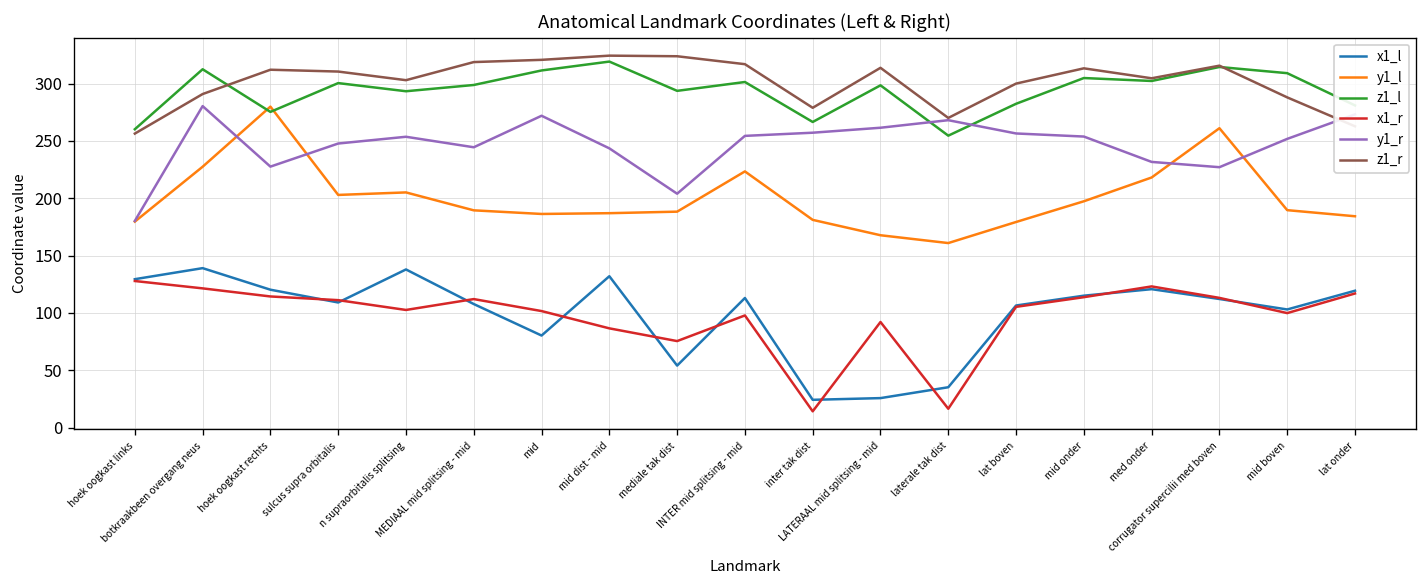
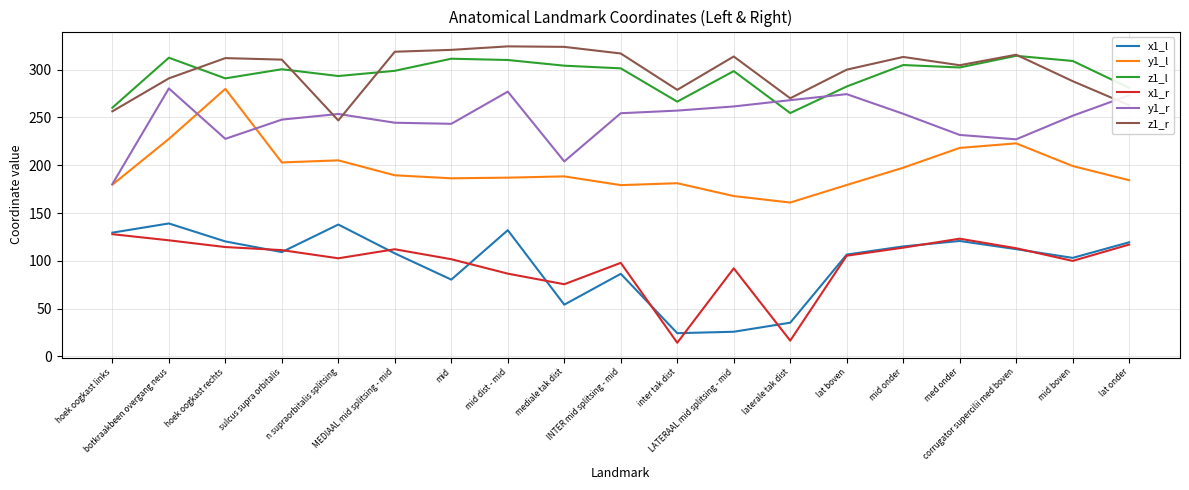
  {
    "x1_l": {
      "botkraakbeen overgang neus": 140,
      "hoek oogkast rechts": 120,
      "n supraorbitalis splitsing": 140,
      "MEDIAAL mid splitsing - mid": 110,
      "mid": 80,
      "mid dist - mid": 130,
      "mediale tak dist": 50,
-     "INTER mid splitsing - mid": 110,
+     "INTER mid splitsing - mid": 90,
      "inter tak dist": 20,
      "LATERAAL mid splitsing - mid": 30,
      "laterale tak dist": 40,
      "mid boven": 100
    },
    "y1_l": {
      "botkraakbeen overgang neus": 230,
      "hoek oogkast rechts": 280,
      "sulcus supra orbitalis": 200,
      "n supraorbitalis splitsing": 210,
      "MEDIAAL mid splitsing - mid": 190,
      "mid": 190,
      "mid dist - mid": 190,
      "mediale tak dist": 190,
-     "INTER mid splitsing - mid": 220,
+     "INTER mid splitsing - mid": 180,
      "inter tak dist": 180,
      "LATERAAL mid splitsing - mid": 170,
      "laterale tak dist": 160,
      "lat boven": 180,
      "mid onder": 200,
      "med onder": 220,
-     "corrugator supercilii med boven": 260,
-     "mid boven": 190,
+     "corrugator supercilii med boven": 220,
+     "mid boven": 200,
      "lat onder": 180
    },
    "z1_l": {
      "hoek oogkast links": 260,
      "botkraakbeen overgang neus": 310,
-     "hoek oogkast rechts": 280,
+     "hoek oogkast rechts": 290,
      "sulcus supra orbitalis": 300,
      "n supraorbitalis splitsing": 290,
      "MEDIAAL mid splitsing - mid": 300,
      "mid": 310,
-     "mid dist - mid": 320,
-     "mediale tak dist": 290,
+     "mid dist - mid": 310,
+     "mediale tak dist": 300,
      "INTER mid splitsing - mid": 300,
      "inter tak dist": 270,
      "LATERAAL mid splitsing - mid": 300,
      "laterale tak dist": 250,
      "lat boven": 280,
      "mid onder": 300,
      "mid boven": 310
    },
    "x1_r": {
      "botkraakbeen overgang neus": 120,
      "hoek oogkast rechts": 110,
      "n supraorbitalis splitsing": 100,
      "MEDIAAL mid splitsing - mid": 110,
      "mid": 100,
      "mid dist - mid": 90,
      "mediale tak dist": 80,
      "INTER mid splitsing - mid": 100,
      "inter tak dist": 10,
      "LATERAAL mid splitsing - mid": 90,
      "laterale tak dist": 20,
      "mid boven": 100
    },
    "y1_r": {
      "botkraakbeen overgang neus": 280,
      "hoek oogkast rechts": 230,
      "sulcus supra orbitalis": 250,
      "n supraorbitalis splitsing": 250,
      "MEDIAAL mid splitsing - mid": 240,
-     "mid": 270,
-     "mid dist - mid": 240,
+     "mid": 240,
+     "mid dist - mid": 280,
      "mediale tak dist": 200,
      "INTER mid splitsing - mid": 250,
      "inter tak dist": 260,
      "LATERAAL mid splitsing - mid": 260,
-     "lat boven": 260,
+     "lat boven": 270,
      "mid onder": 250,
      "med onder": 230,
      "corrugator supercilii med boven": 230,
      "mid boven": 250
    },
    "z1_r": {
      "hoek oogkast links": 260,
      "botkraakbeen overgang neus": 290,
      "hoek oogkast rechts": 310,
      "sulcus supra orbitalis": 310,
-     "n supraorbitalis splitsing": 300,
+     "n supraorbitalis splitsing": 250,
      "MEDIAAL mid splitsing - mid": 320,
      "mid": 320,
      "mid dist - mid": 320,
      "mediale tak dist": 320,
      "INTER mid splitsing - mid": 320,
      "inter tak dist": 280,
      "LATERAAL mid splitsing - mid": 310,
      "lat boven": 300,
      "mid onder": 310,
      "mid boven": 290
    }
  }
